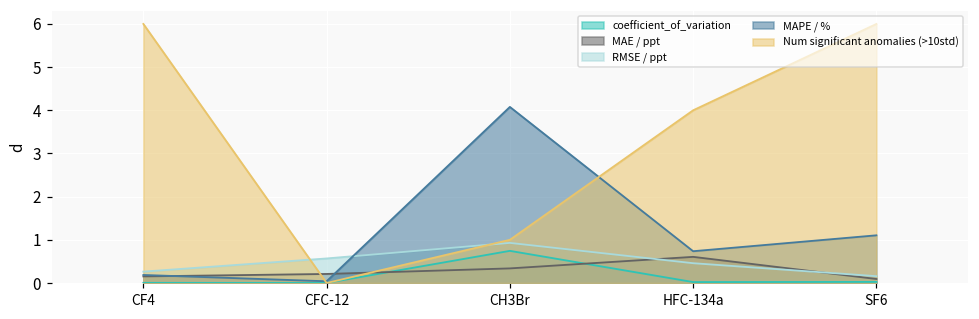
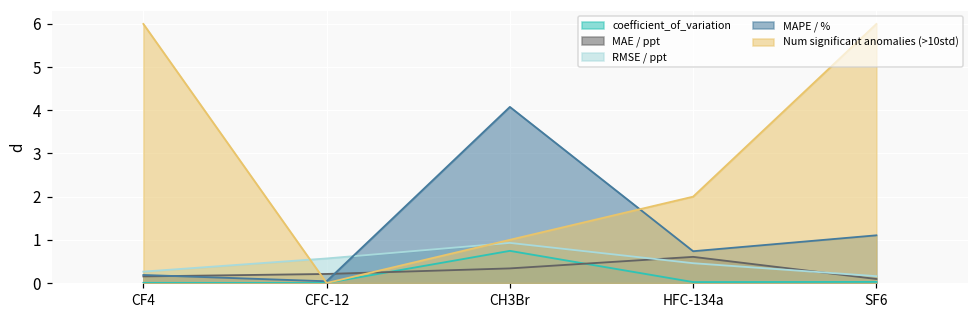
  {
    "coefficient_of_variation": {
      "CF4": 0,
      "CH3Br": 0.7,
      "HFC-134a": 0,
      "SF6": 0
    },
    "RMSE / ppt": {
      "CF4": 0.3,
      "CFC-12": 0.6,
      "CH3Br": 0.9,
      "HFC-134a": 0.5
    },
    "Num significant anomalies (>10std)": {
      "CF4": 6,
      "CH3Br": 1,
-     "HFC-134a": 4
+     "HFC-134a": 2
    }
  }
